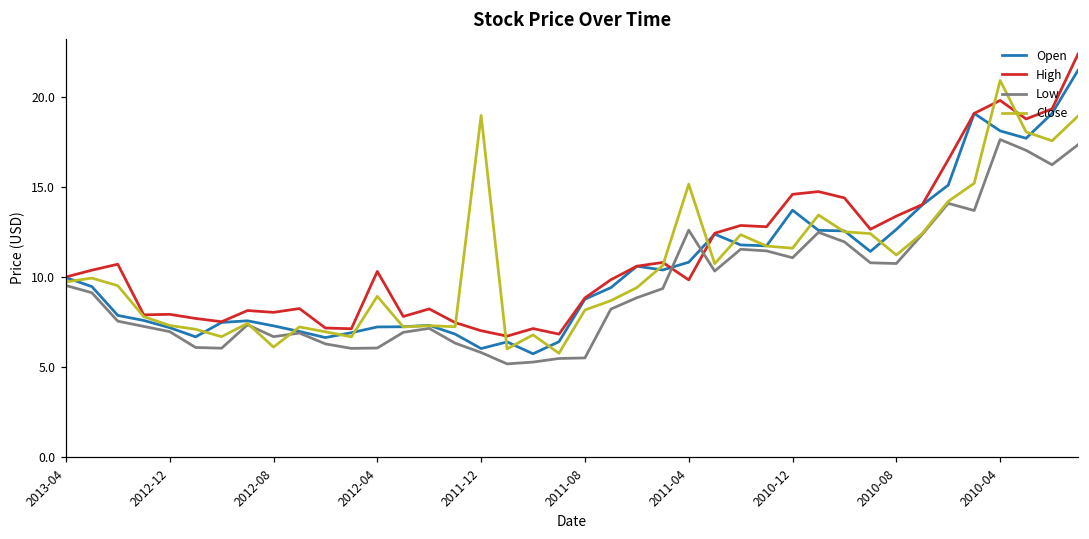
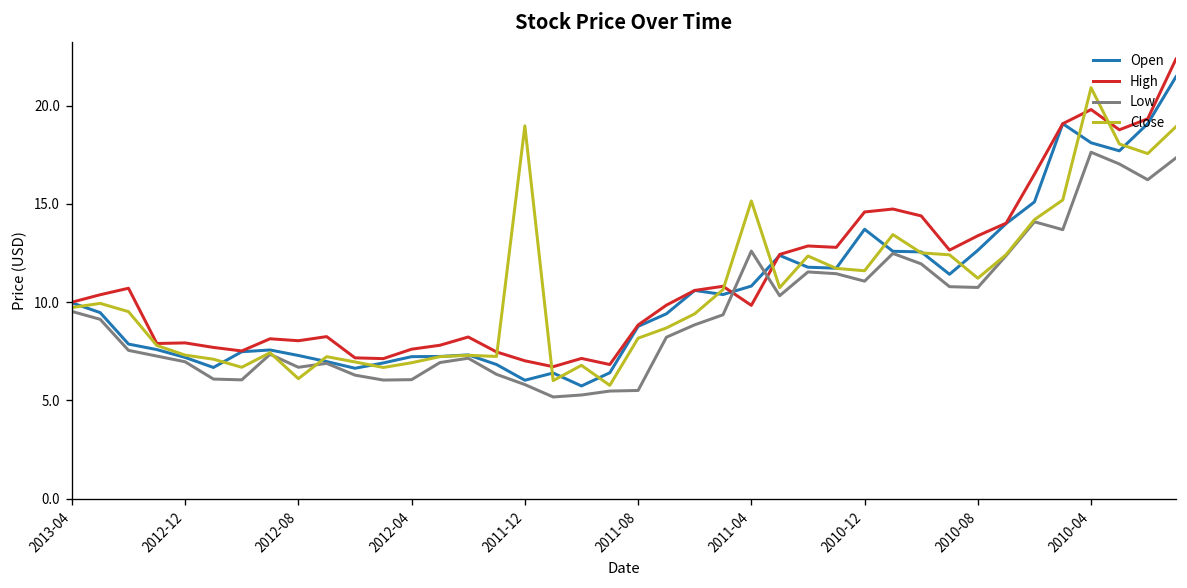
  {
    "Open": {
      "2012-08": 7.3,
      "2012-04": 7.2,
      "2011-12": 6.0,
      "2011-04": 10.8,
      "2010-12": 13.7,
      "2010-08": 12.6,
      "2010-04": 18.1
    },
    "High": {
      "2012-12": 7.9,
      "2012-08": 8.0,
-     "2012-04": 10.3,
+     "2012-04": 7.6,
      "2011-12": 7.0,
      "2011-04": 9.8,
      "2010-12": 14.6,
      "2010-08": 13.4,
      "2010-04": 19.8
    },
    "Low": {
      "2013-04": 9.5,
      "2012-12": 7.0,
      "2012-08": 6.7,
      "2012-04": 6.1,
      "2011-12": 5.8,
      "2011-08": 5.5,
      "2011-04": 12.6,
      "2010-12": 11.1,
      "2010-08": 10.8,
      "2010-04": 17.6
    },
    "Close": {
      "2013-04": 9.7,
      "2012-08": 6.1,
-     "2012-04": 8.9,
+     "2012-04": 6.9,
      "2011-12": 19.0,
      "2011-08": 8.2,
      "2011-04": 15.2,
      "2010-12": 11.6,
      "2010-08": 11.2,
      "2010-04": 20.9
    }
  }
